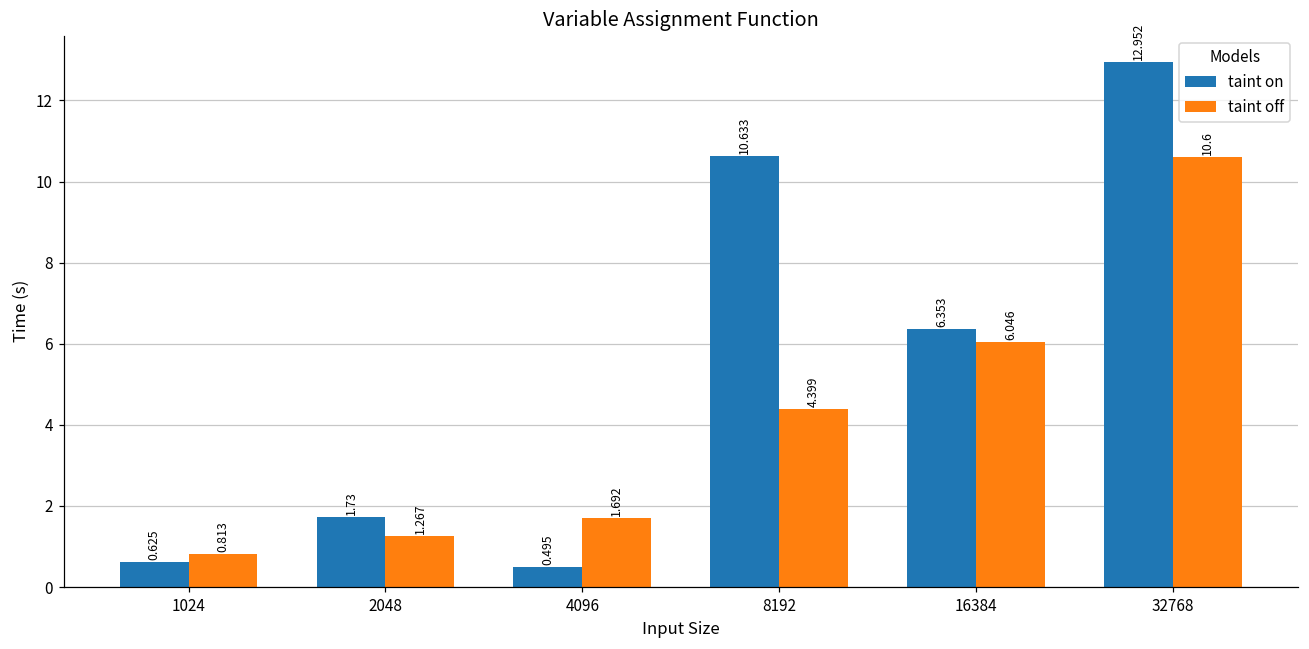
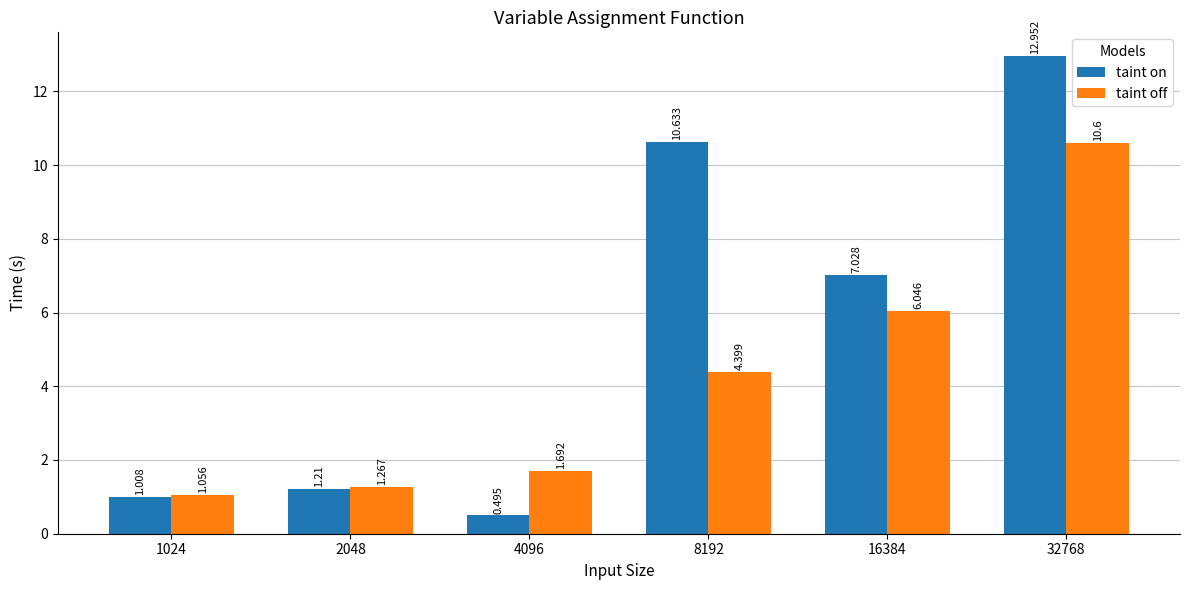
  {
    "taint on": {
-     "1024": 0.625,
-     "2048": 1.73,
+     "1024": 1.008,
+     "2048": 1.21,
      "4096": 0.495,
      "8192": 10.633,
-     "16384": 6.353,
+     "16384": 7.028,
      "32768": 12.952
    },
    "taint off": {
-     "1024": 0.813,
+     "1024": 1.056,
      "2048": 1.267,
      "4096": 1.692,
      "8192": 4.399,
      "16384": 6.046,
      "32768": 10.6
    }
  }
